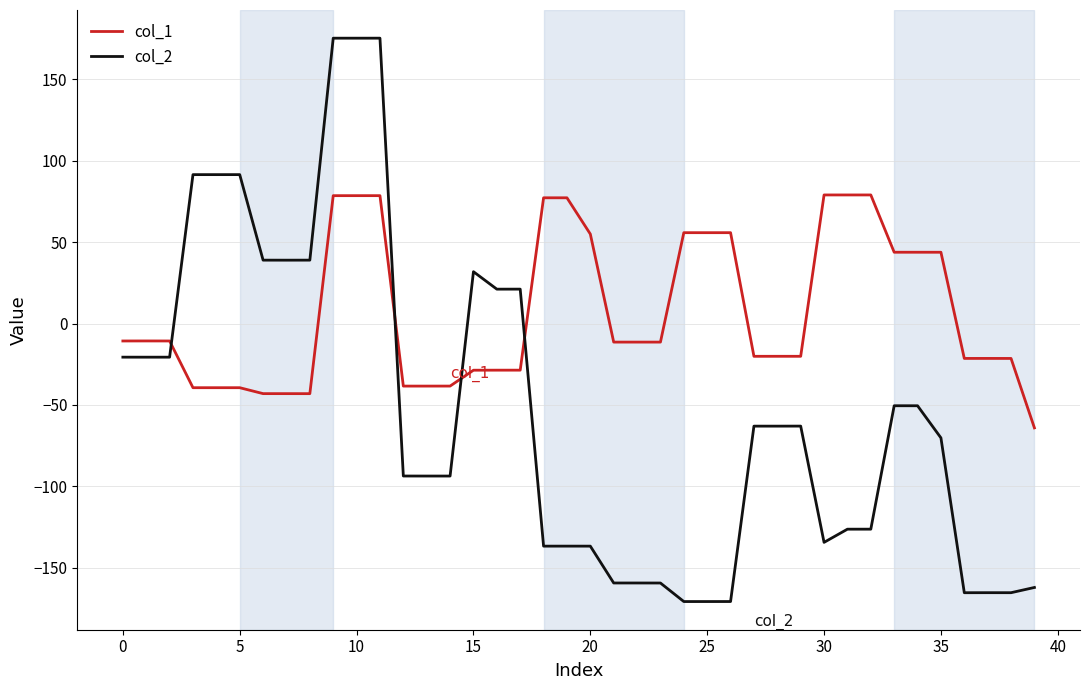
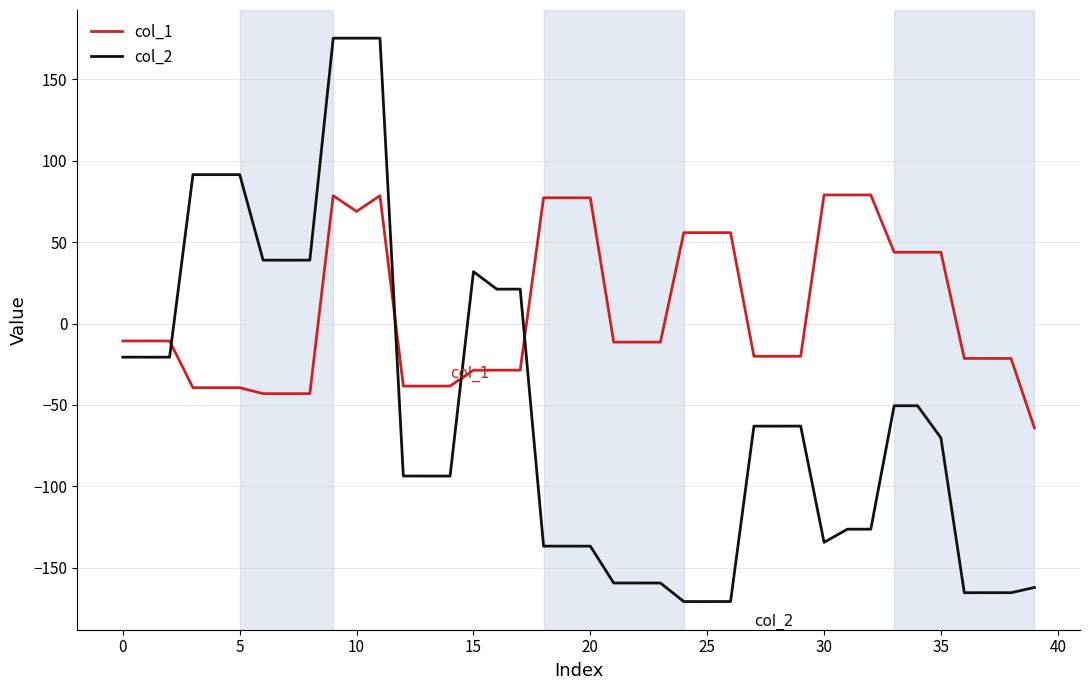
  {
    "col_1": {
      "0": -11,
      "5": -39,
-     "10": 79,
-     "20": 55,
+     "10": 69,
+     "20": 77,
      "25": 56,
      "30": 79,
      "35": 44
    },
    "col_2": {
      "0": -21,
      "5": 91,
      "10": 175,
      "15": 32,
      "20": -137,
      "25": -171,
      "30": -134,
      "35": -70
    }
  }
